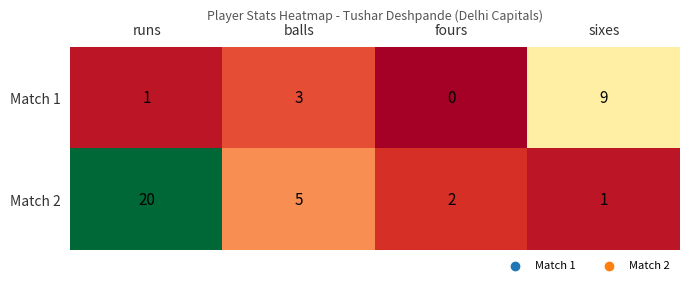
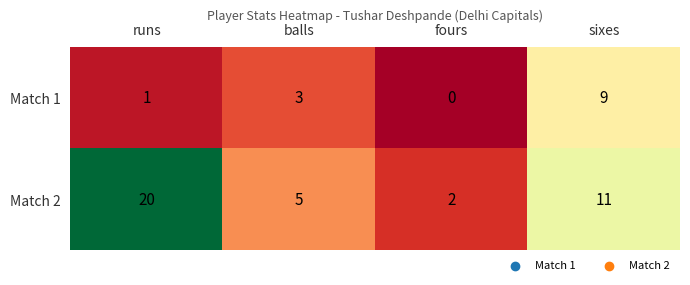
  {
    "Match 1": {
      "runs": 1,
      "balls": 3,
      "fours": 0,
      "sixes": 9
    },
    "Match 2": {
      "runs": 20,
      "balls": 5,
      "fours": 2,
-     "sixes": 1
+     "sixes": 11
    }
  }
